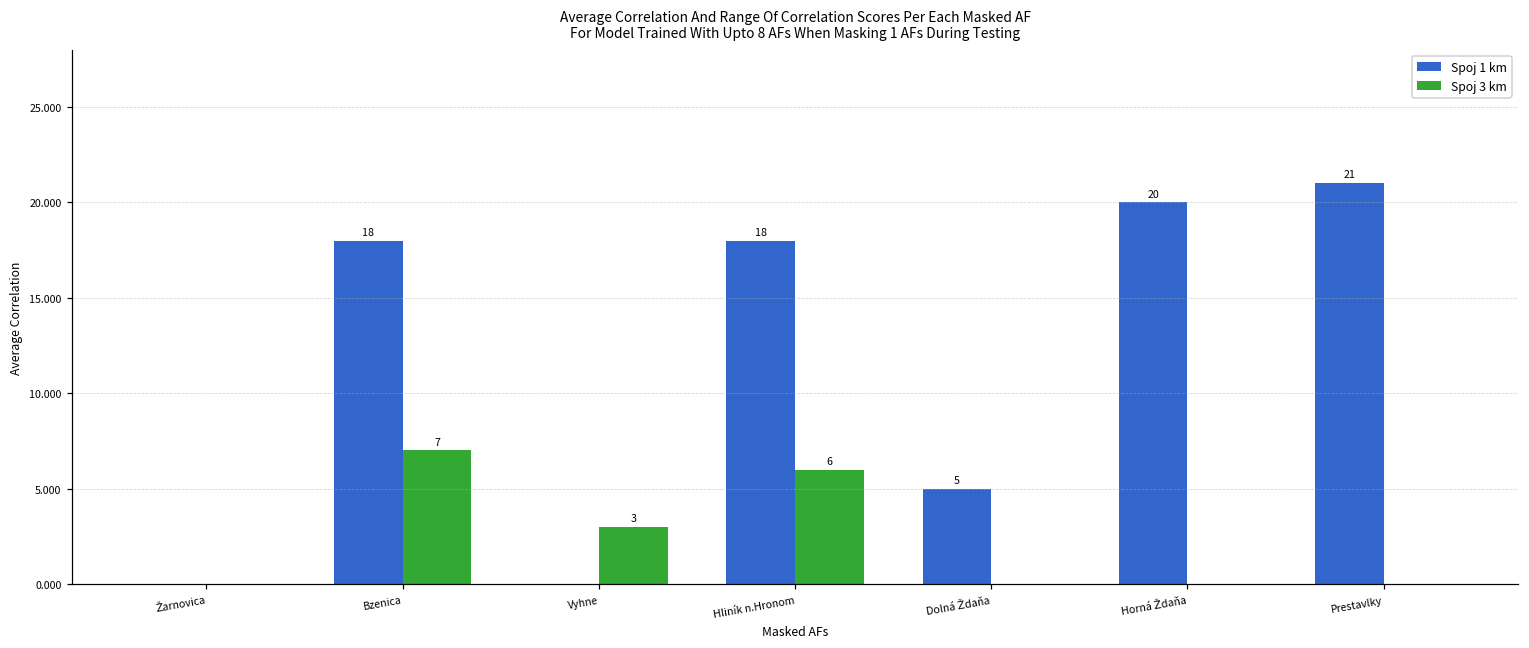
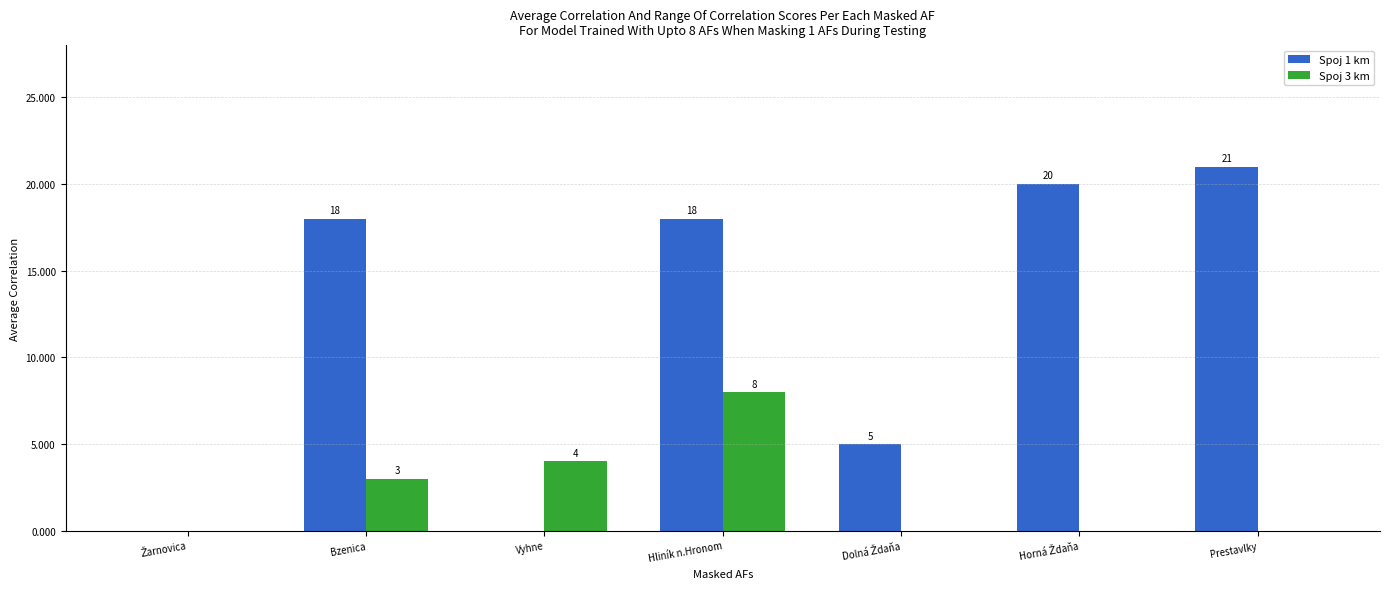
  {
    "Spoj 1 km": {
      "Bzenica": 18,
      "Hliník n.Hronom": 18,
      "Dolná Ždaňa": 5,
      "Horná Ždaňa": 20,
      "Prestavlky": 21
    },
    "Spoj 3 km": {
-     "Bzenica": 7,
-     "Vyhne": 3,
-     "Hliník n.Hronom": 6
+     "Bzenica": 3,
+     "Vyhne": 4,
+     "Hliník n.Hronom": 8
    }
  }
